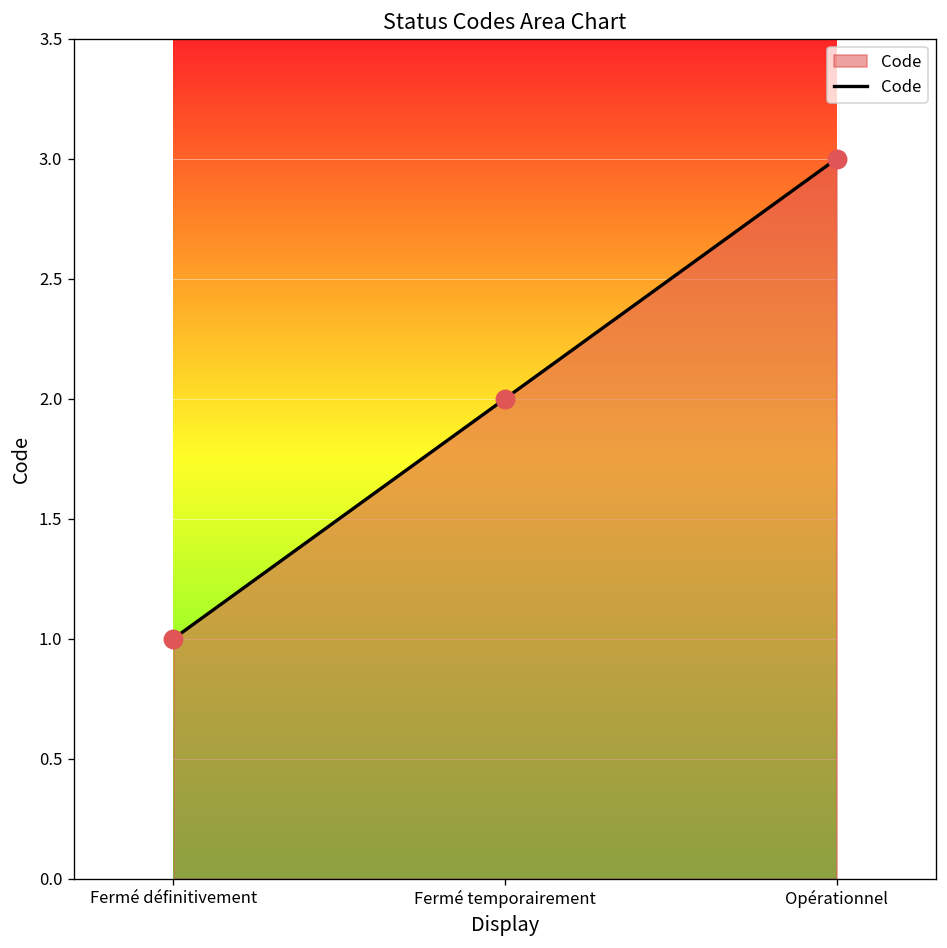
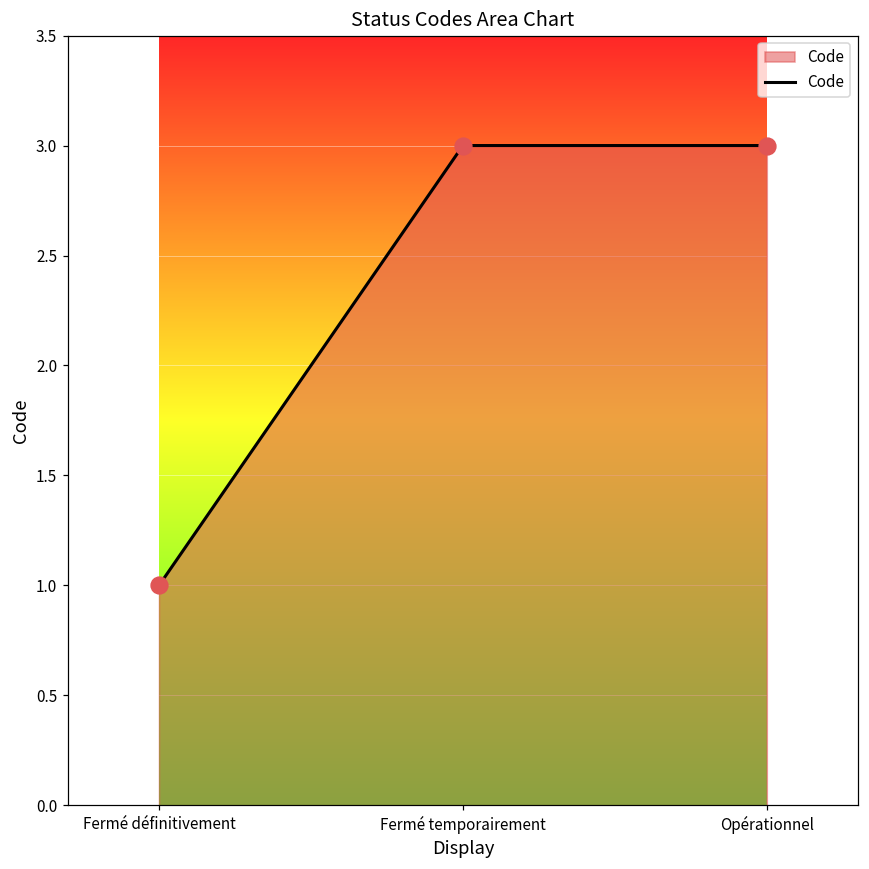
  {
    "Fermé définitivement": 1,
-   "Fermé temporairement": 2,
+   "Fermé temporairement": 3,
    "Opérationnel": 3
  }
